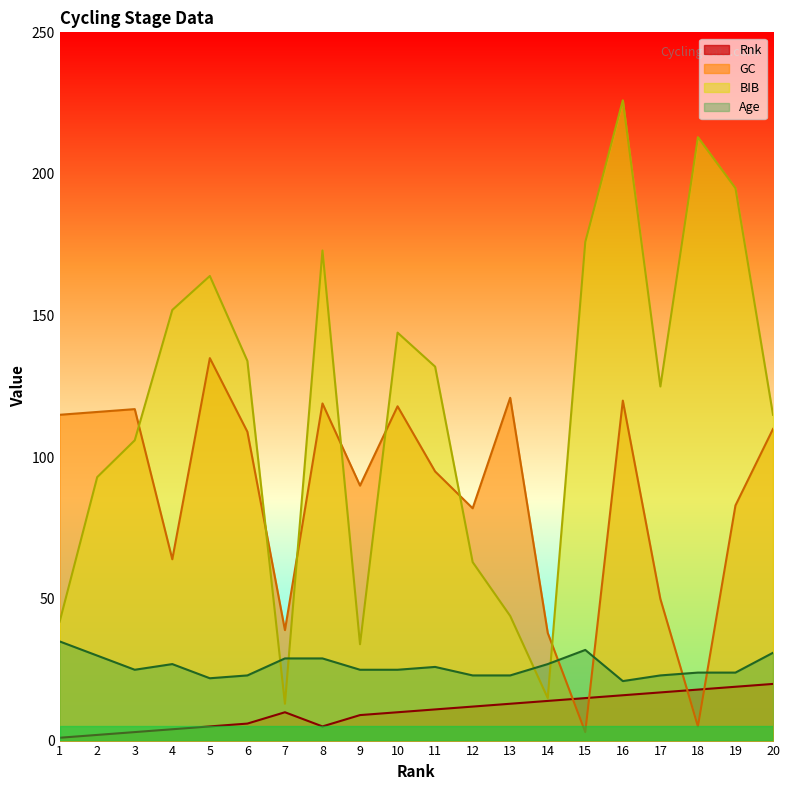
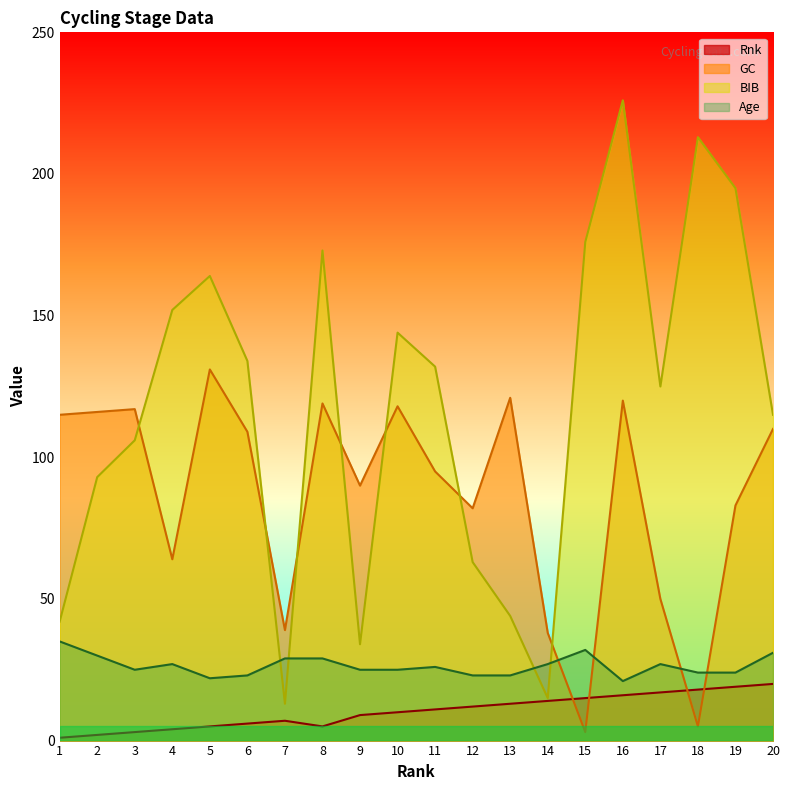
  {
    "Rnk": {
      "6": 6,
-     "7": 10,
+     "7": 7,
      "9": 9,
      "10": 10,
      "11": 11,
      "12": 12,
      "13": 13,
      "14": 14,
      "15": 15,
      "16": 16,
      "17": 17,
      "18": 18,
      "19": 19,
      "20": 20
    },
    "GC": {
      "1": 115,
      "2": 116,
      "3": 117,
      "4": 64,
-     "5": 135,
+     "5": 131,
      "6": 109,
      "7": 39,
      "8": 119,
      "9": 90,
      "10": 118,
      "11": 95,
      "12": 82,
      "13": 121,
      "14": 38,
      "16": 120,
      "17": 50,
      "19": 83,
      "20": 110
    },
    "BIB": {
      "1": 42,
      "2": 93,
      "3": 106,
      "4": 152,
      "5": 164,
      "6": 134,
      "7": 13,
      "8": 173,
      "9": 34,
      "10": 144,
      "11": 132,
      "12": 63,
      "13": 44,
      "14": 15,
      "15": 176,
      "16": 226,
      "17": 125,
      "18": 213,
      "19": 195,
      "20": 115
    },
    "Age": {
      "1": 35,
      "2": 30,
      "3": 25,
      "4": 27,
      "5": 22,
      "6": 23,
      "7": 29,
      "8": 29,
      "9": 25,
      "10": 25,
      "11": 26,
      "12": 23,
      "13": 23,
      "14": 27,
      "15": 32,
      "16": 21,
-     "17": 23,
+     "17": 27,
      "18": 24,
      "19": 24,
      "20": 31
    }
  }
